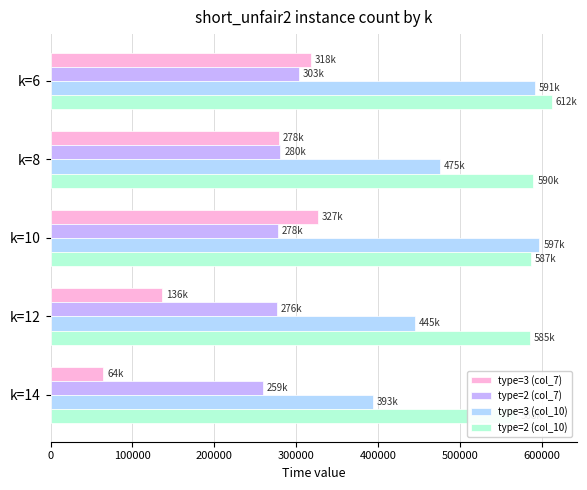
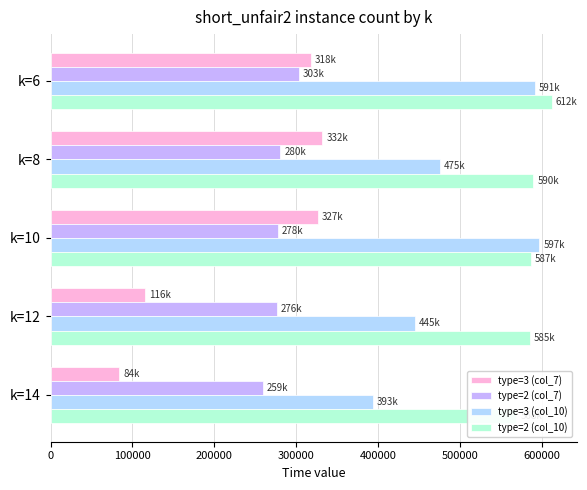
  {
    "type=3 (col_7)": {
      "k=6": "318k",
-     "k=8": "278k",
+     "k=8": "332k",
      "k=10": "327k",
-     "k=12": "136k",
-     "k=14": "64k"
+     "k=12": "116k",
+     "k=14": "84k"
    }
  }
